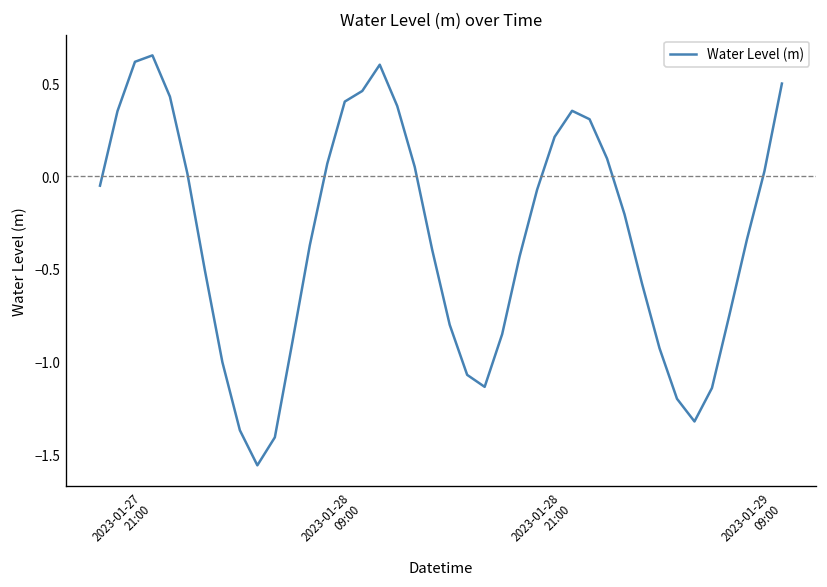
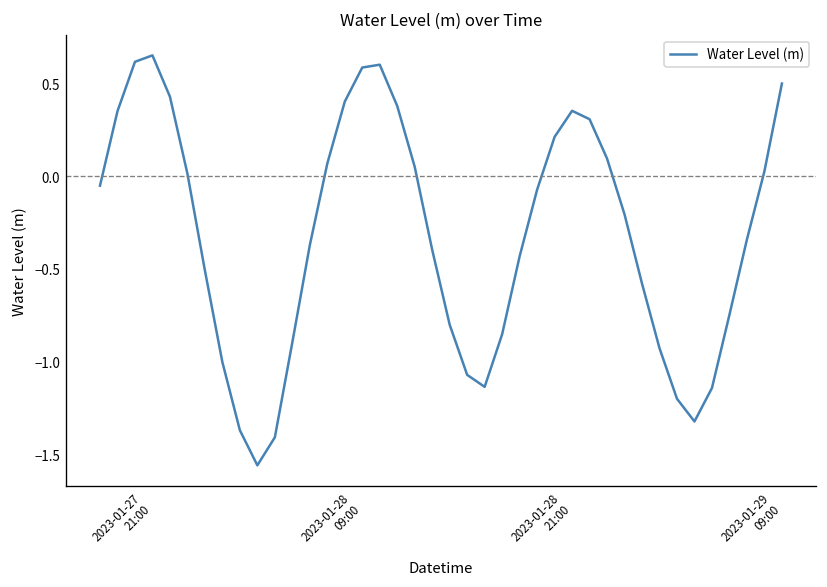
  {
    "2023-01-27 21:00": 0.65,
-   "2023-01-28 09:00": 0.46,
+   "2023-01-28 09:00": 0.59,
    "2023-01-28 21:00": 0.35,
    "2023-01-29 09:00": 0.50
  }
